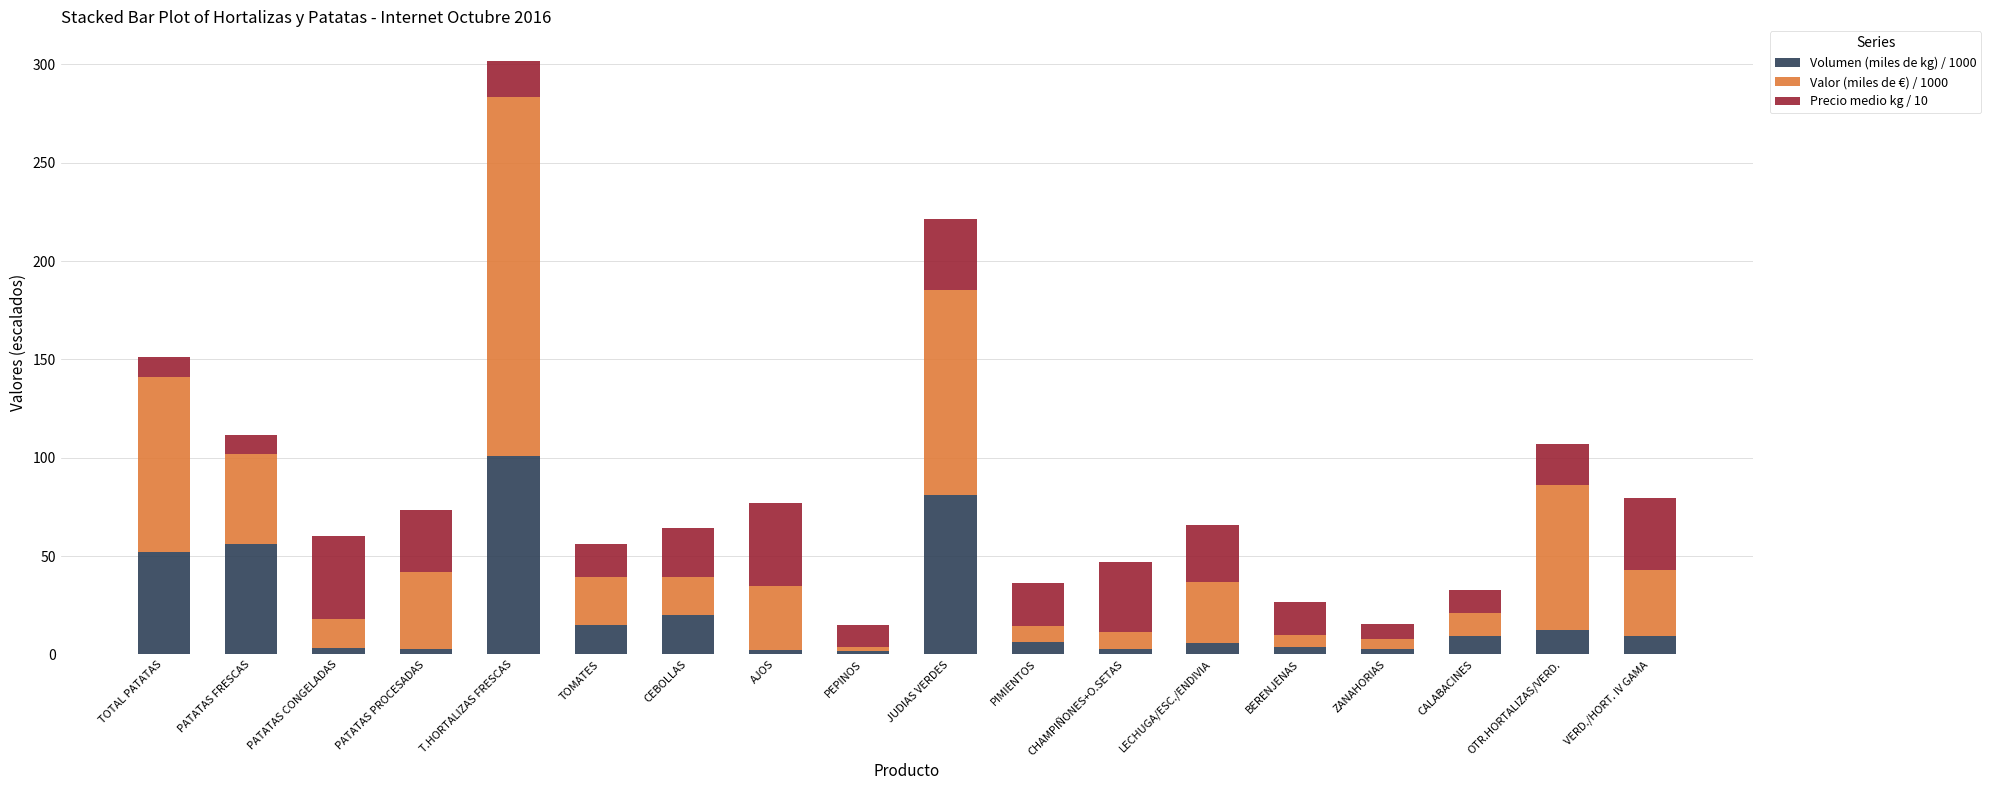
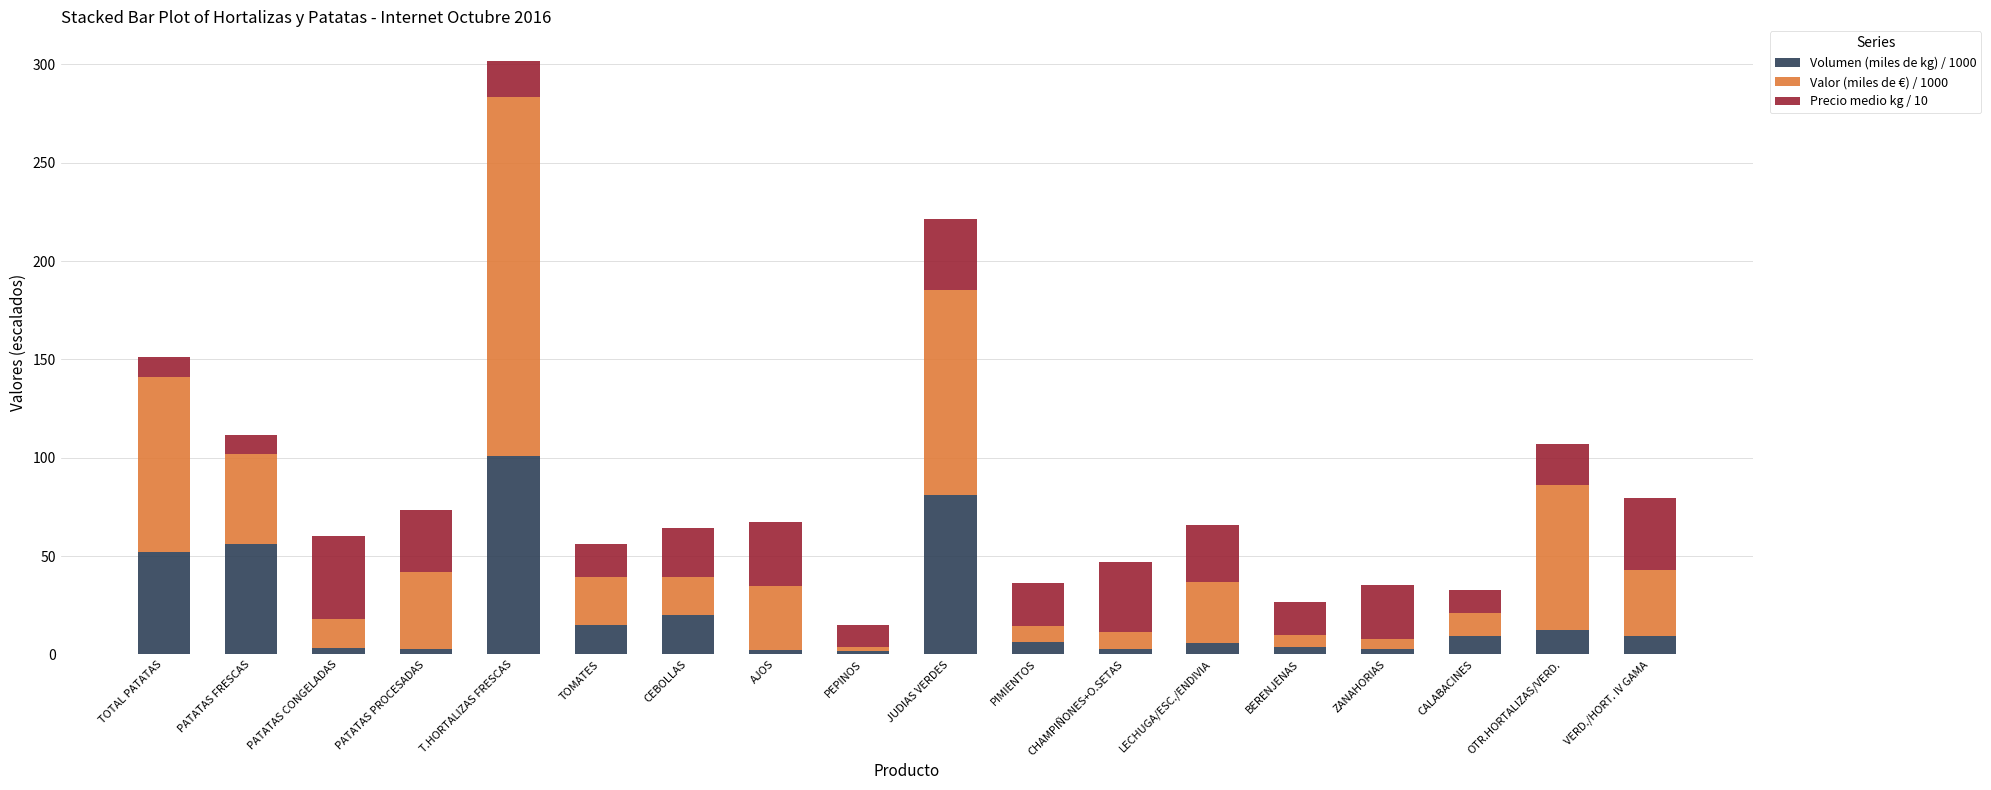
  {
    "Volumen (miles de kg) / 1000": {
      "TOTAL PATATAS": 52,
      "PATATAS FRESCAS": 56,
      "PATATAS CONGELADAS": 3,
      "PATATAS PROCESADAS": 3,
      "T.HORTALIZAS FRESCAS": 101,
      "TOMATES": 15,
      "CEBOLLAS": 20,
      "AJOS": 2,
      "PEPINOS": 2,
      "JUDIAS VERDES": 81,
      "PIMIENTOS": 6,
      "CHAMPIÑONES+O.SETAS": 3,
      "LECHUGA/ESC./ENDIVIA": 6,
      "BERENJENAS": 4,
      "ZANAHORIAS": 3,
      "CALABACINES": 10,
      "OTR.HORTALIZAS/VERD.": 12,
      "VERD./HORT. IV GAMA": 9
    },
    "Valor (miles de €) / 1000": {
      "TOTAL PATATAS": 89,
      "PATATAS FRESCAS": 45,
      "PATATAS CONGELADAS": 15,
      "PATATAS PROCESADAS": 39,
      "T.HORTALIZAS FRESCAS": 183,
      "TOMATES": 25,
      "CEBOLLAS": 20,
      "AJOS": 33,
      "PEPINOS": 2,
      "JUDIAS VERDES": 104,
      "PIMIENTOS": 9,
      "CHAMPIÑONES+O.SETAS": 9,
      "LECHUGA/ESC./ENDIVIA": 31,
      "BERENJENAS": 6,
      "ZANAHORIAS": 5,
      "CALABACINES": 11,
      "OTR.HORTALIZAS/VERD.": 74,
      "VERD./HORT. IV GAMA": 34
    },
    "Precio medio kg / 10": {
      "TOTAL PATATAS": 10,
      "PATATAS FRESCAS": 10,
      "PATATAS CONGELADAS": 42,
      "PATATAS PROCESADAS": 32,
      "T.HORTALIZAS FRESCAS": 18,
      "TOMATES": 17,
      "CEBOLLAS": 25,
-     "AJOS": 42,
+     "AJOS": 33,
      "PEPINOS": 11,
      "JUDIAS VERDES": 36,
      "PIMIENTOS": 22,
      "CHAMPIÑONES+O.SETAS": 36,
      "LECHUGA/ESC./ENDIVIA": 29,
      "BERENJENAS": 17,
-     "ZANAHORIAS": 8,
+     "ZANAHORIAS": 28,
      "CALABACINES": 12,
      "OTR.HORTALIZAS/VERD.": 21,
      "VERD./HORT. IV GAMA": 36
    }
  }
